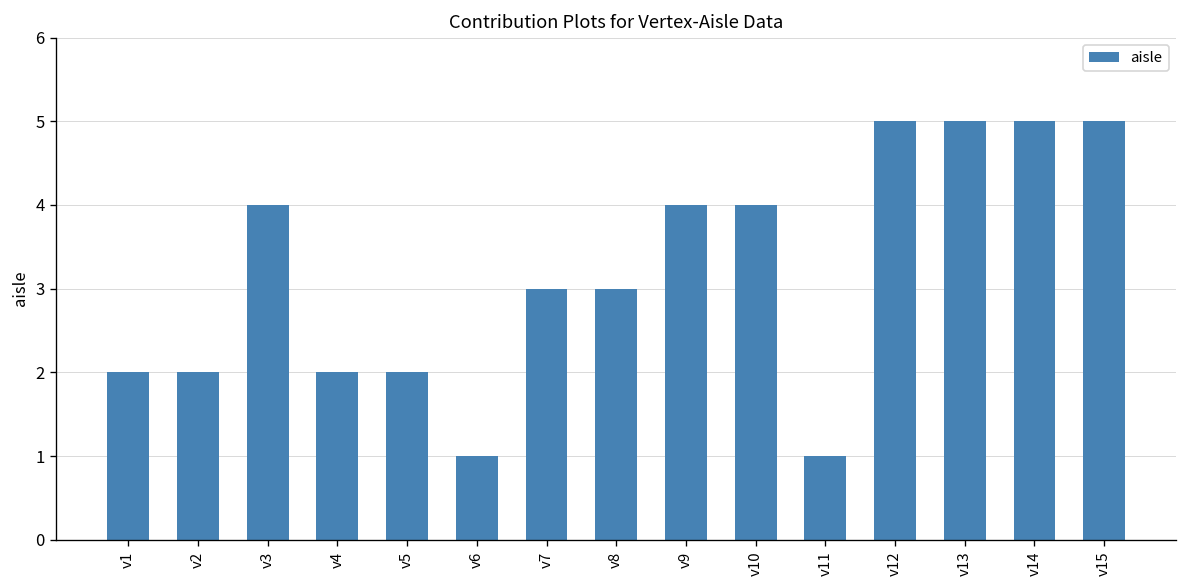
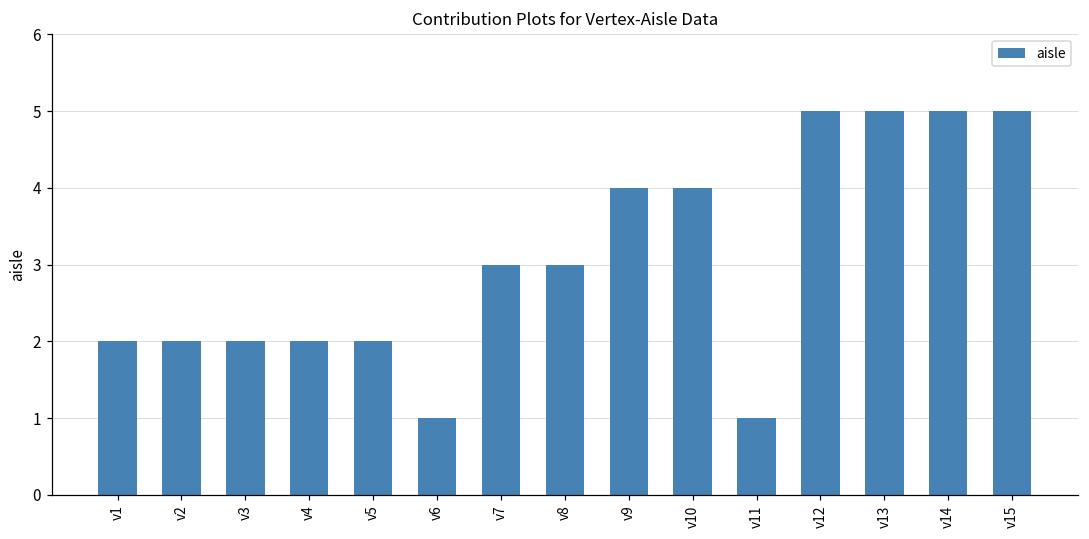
  {
    "v1": 2,
    "v2": 2,
-   "v3": 4,
+   "v3": 2,
    "v4": 2,
    "v5": 2,
    "v6": 1,
    "v7": 3,
    "v8": 3,
    "v9": 4,
    "v10": 4,
    "v11": 1,
    "v12": 5,
    "v13": 5,
    "v14": 5,
    "v15": 5
  }
